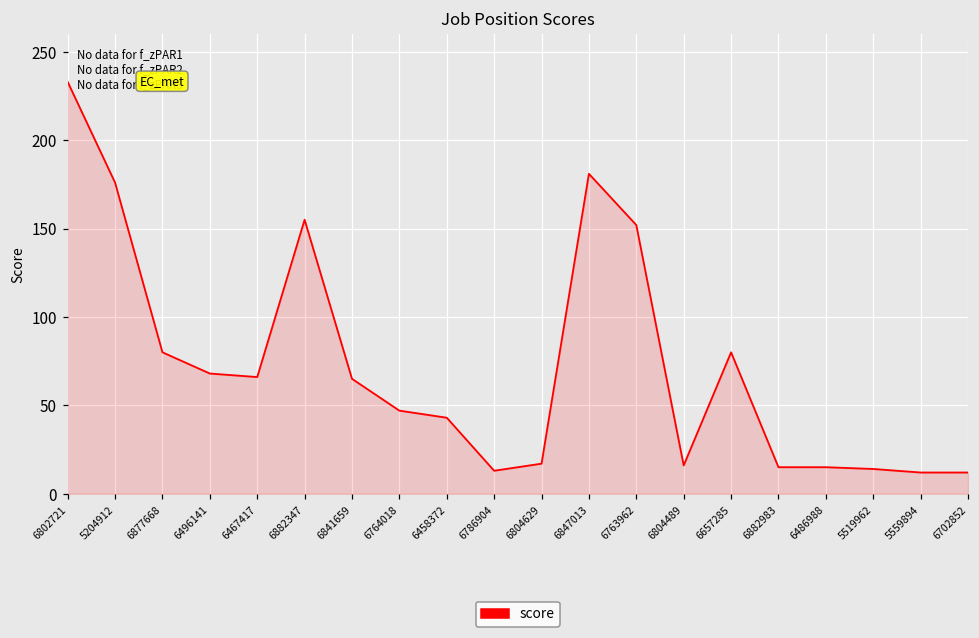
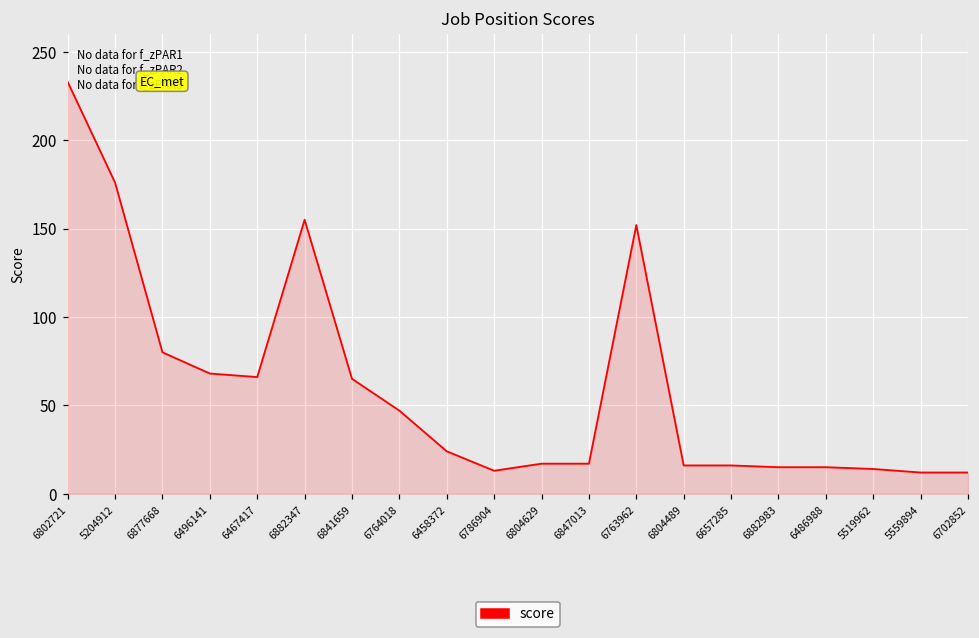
  {
    "6802721": 233,
    "5204912": 176,
    "6877668": 80,
    "6496141": 68,
    "6467417": 66,
    "6882347": 155,
    "6841659": 65,
    "6764018": 47,
-   "6458372": 43,
+   "6458372": 24,
    "6786904": 13,
    "6804629": 17,
-   "6847013": 181,
+   "6847013": 17,
    "6763962": 152,
    "6804489": 16,
-   "6657285": 80,
+   "6657285": 16,
    "6882983": 15,
    "6486988": 15,
    "5519962": 14,
    "5559894": 12,
    "6702852": 12
  }
